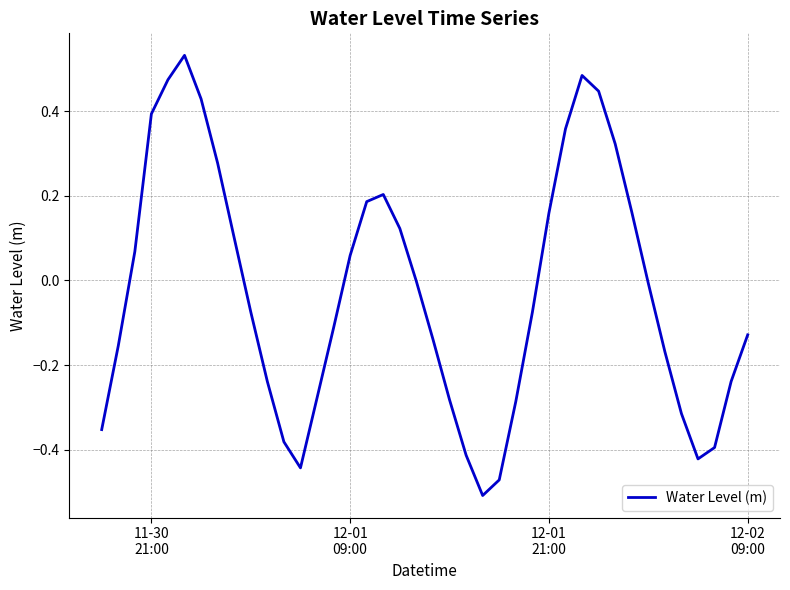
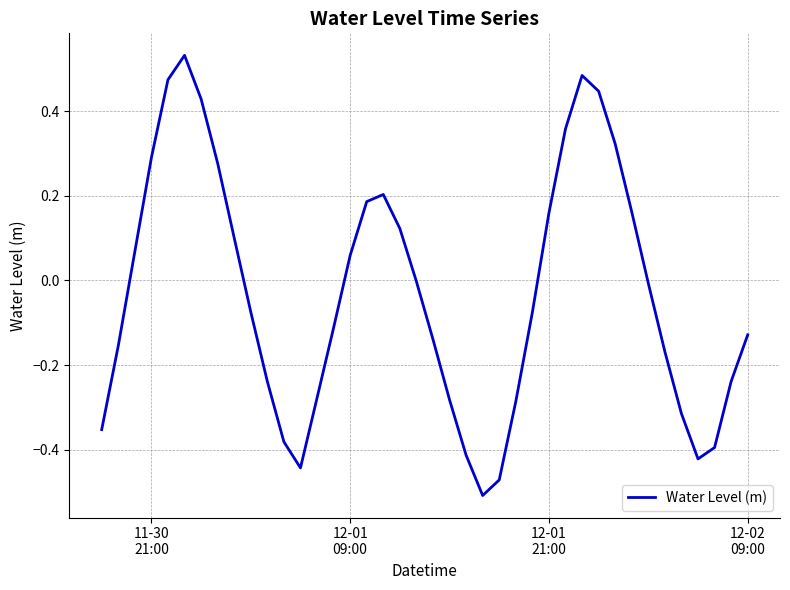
  {
-   "11-30 21:00": 0.39,
+   "11-30 21:00": 0.29,
    "12-01 09:00": 0.06,
    "12-01 21:00": 0.16,
    "12-02 09:00": -0.13
  }
